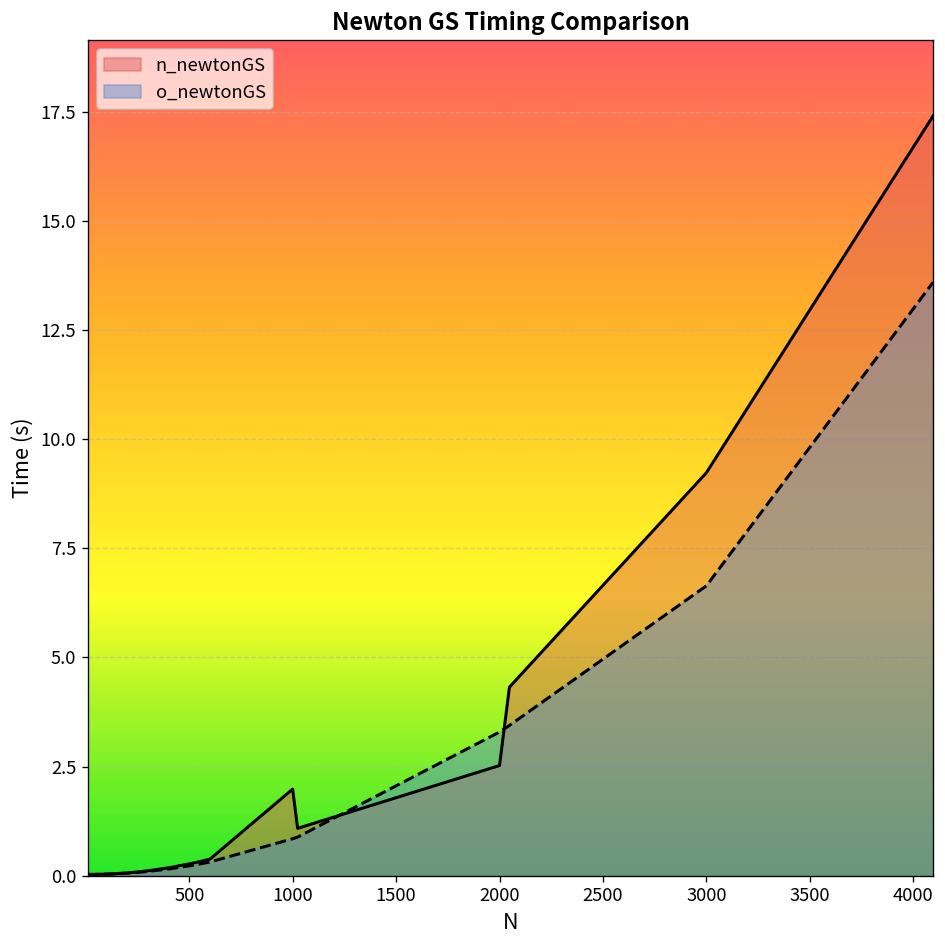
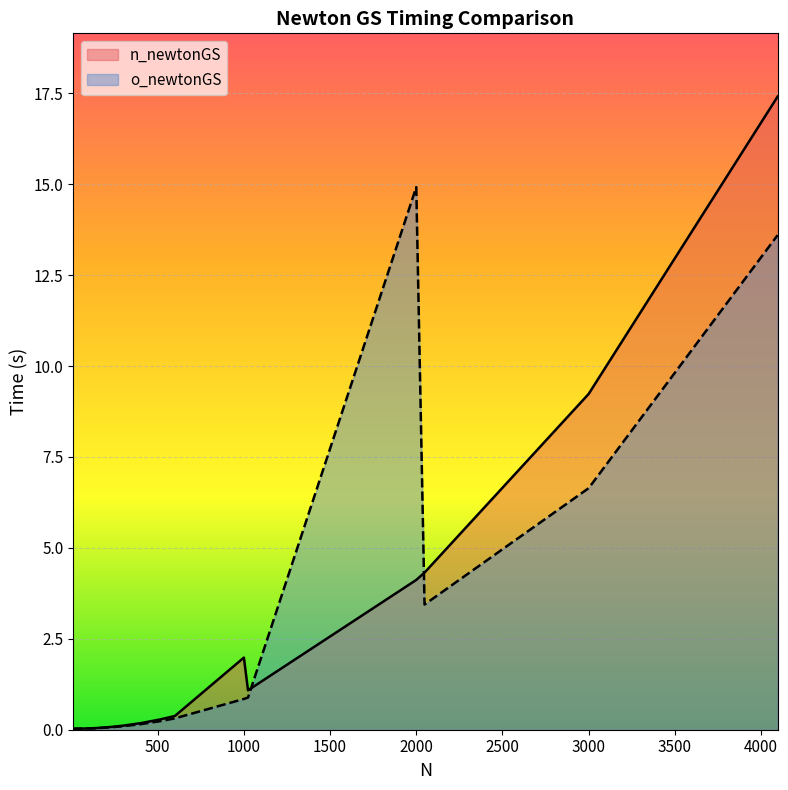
  {
    "n_newtonGS": {
      "1000": 2.0,
-     "2000": 2.5,
+     "2000": 4.1,
      "3000": 9.2
    },
    "o_newtonGS": {
      "1000": 0.8,
-     "2000": 3.3,
+     "2000": 14.9,
      "3000": 6.6
    }
  }
